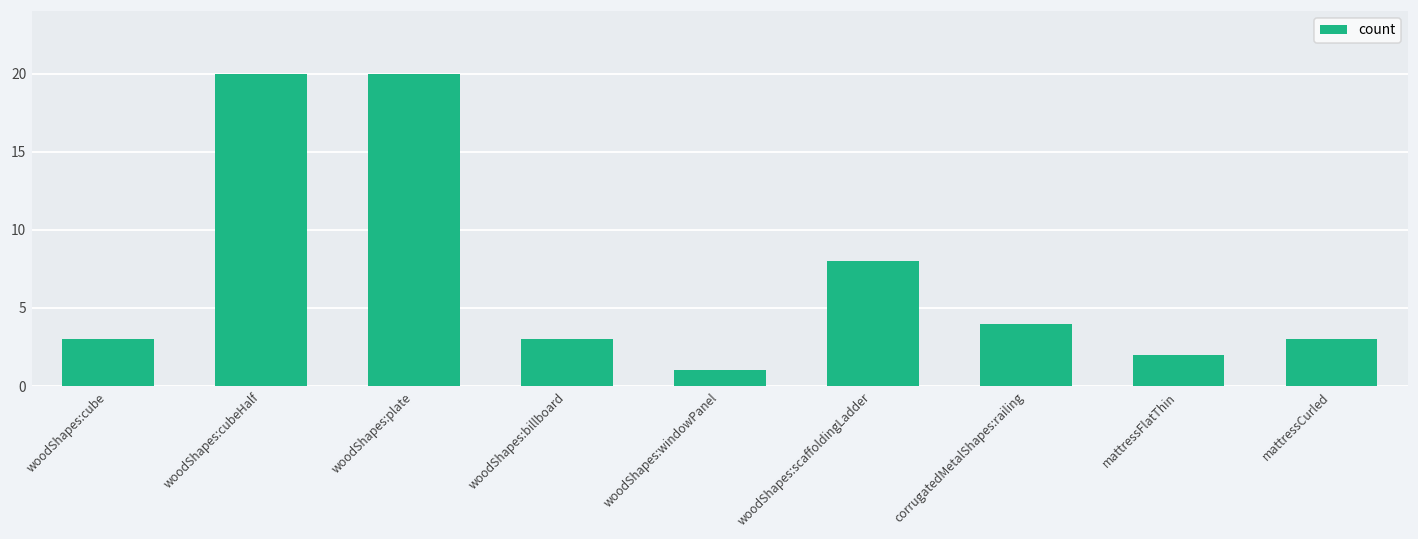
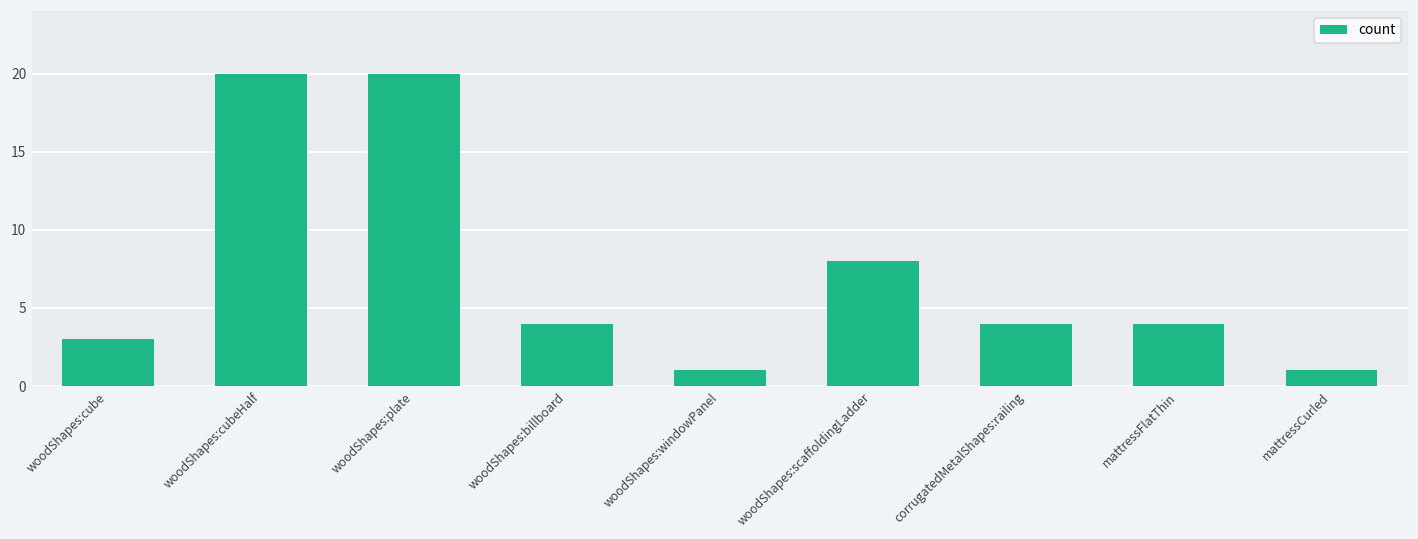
  {
    "woodShapes:cube": 3,
    "woodShapes:cubeHalf": 20,
    "woodShapes:plate": 20,
-   "woodShapes:billboard": 3,
+   "woodShapes:billboard": 4,
    "woodShapes:windowPanel": 1,
    "woodShapes:scaffoldingLadder": 8,
    "corrugatedMetalShapes:railing": 4,
-   "mattressFlatThin": 2,
-   "mattressCurled": 3
+   "mattressFlatThin": 4,
+   "mattressCurled": 1
  }
